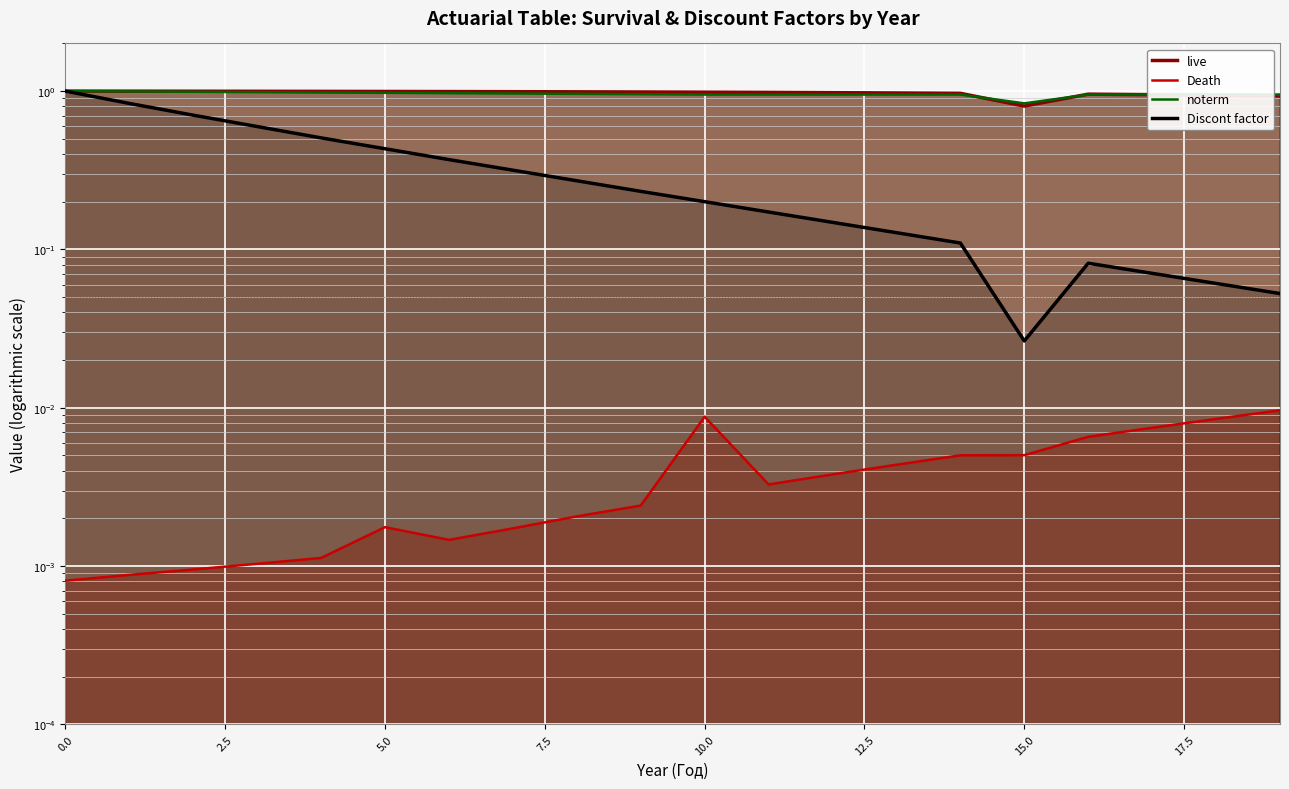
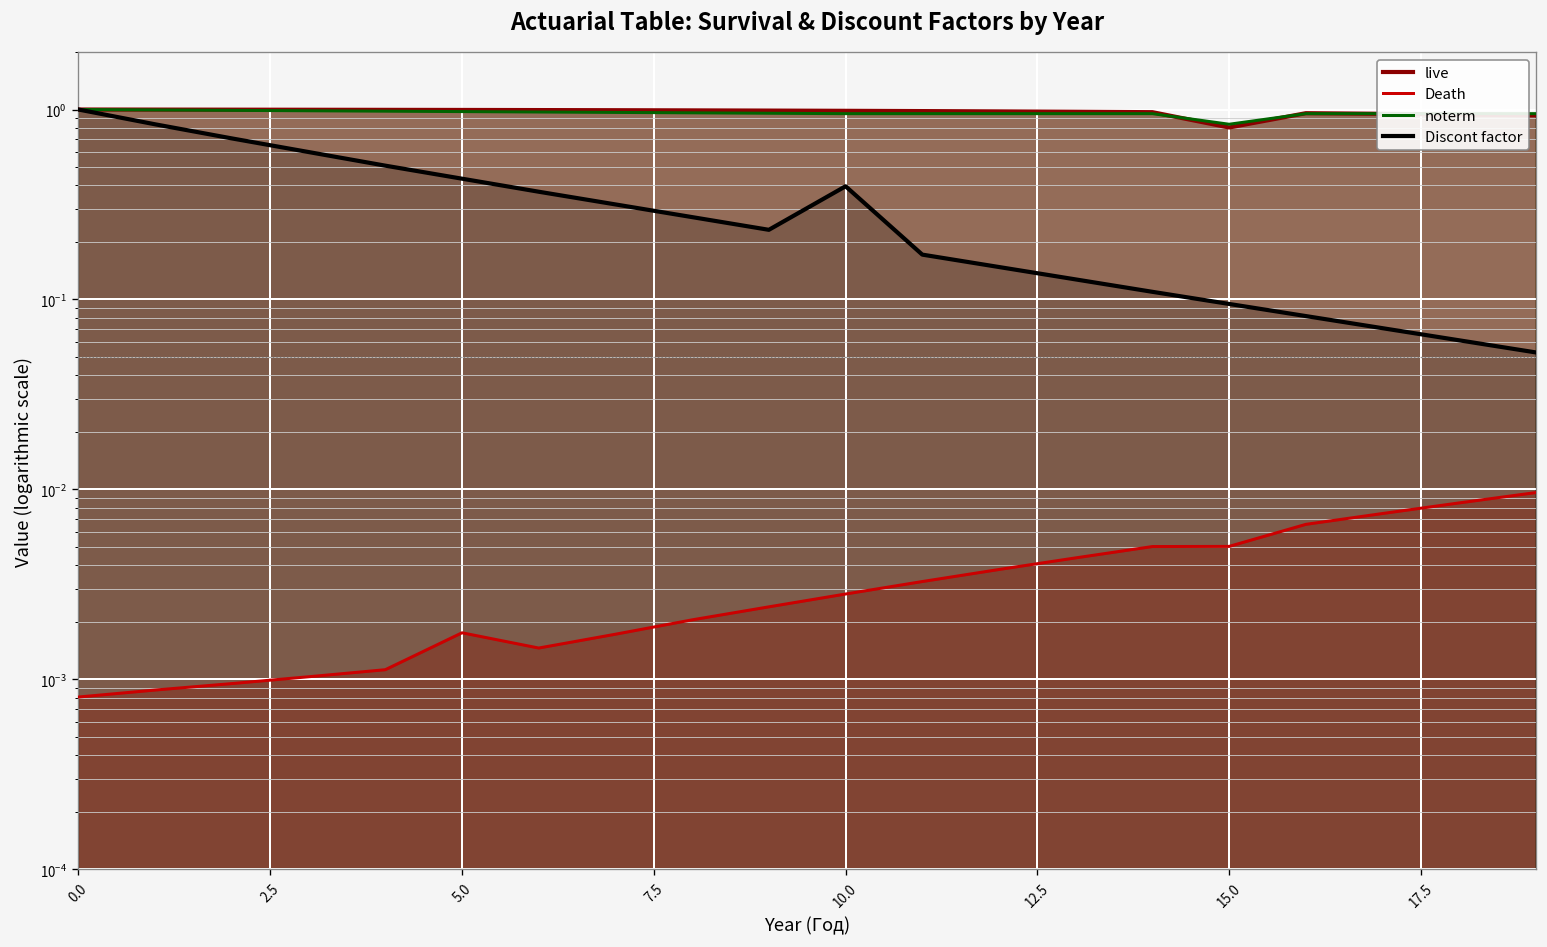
  {
    "live": {
      "15.0": 0.8
    },
    "Death": {
      "0.0": 0.0008,
      "5.0": 0.0018,
-     "10.0": 0.009,
+     "10.0": 0.0028,
      "15.0": 0.0050
    },
    "noterm": {
      "15.0": 0.8
    },
    "Discont factor": {
      "5.0": 0.43,
-     "10.0": 0.20,
-     "15.0": 0.026
+     "10.0": 0.39,
+     "15.0": 0.09
    }
  }
